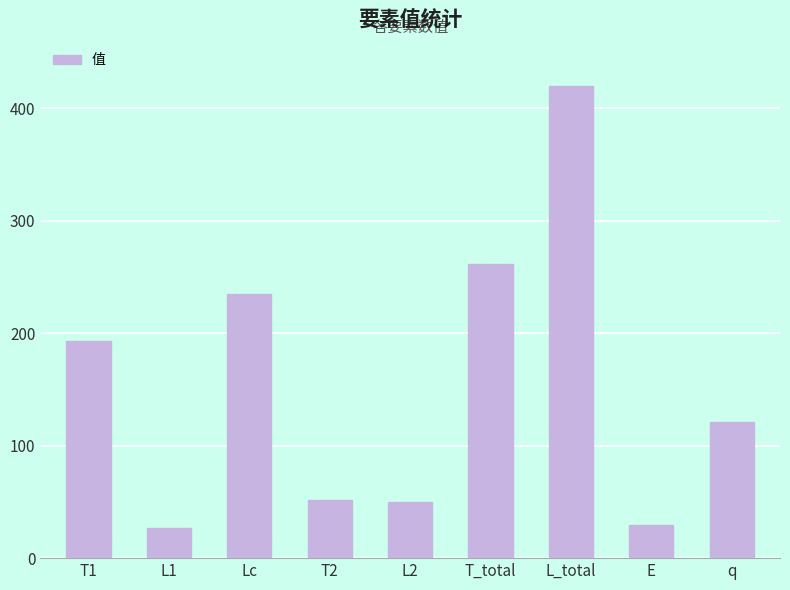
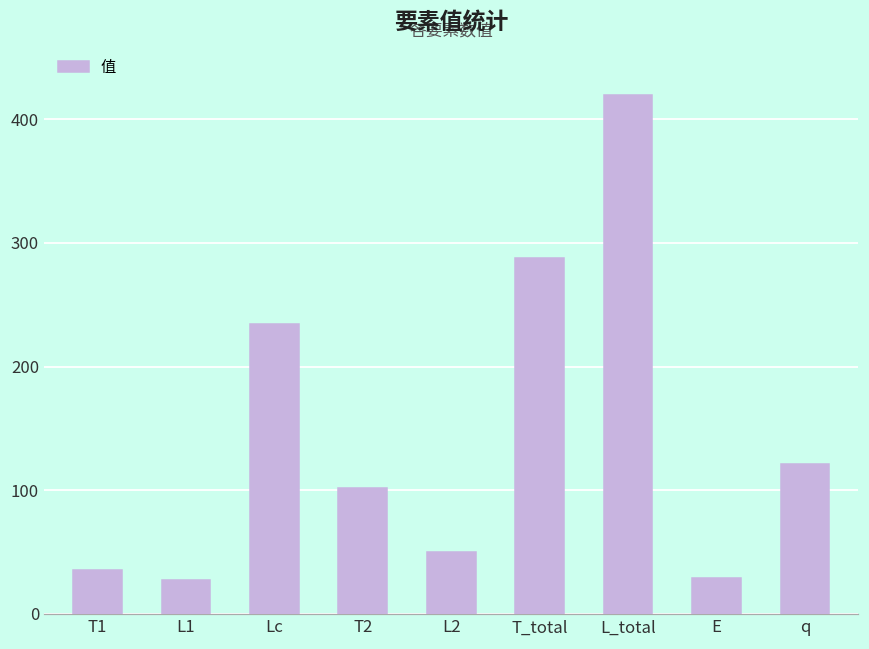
  {
-   "T1": 193,
+   "T1": 36,
    "L1": 27,
    "Lc": 235,
-   "T2": 52,
+   "T2": 102,
    "L2": 50,
-   "T_total": 262,
+   "T_total": 287,
    "L_total": 420,
    "E": 29,
    "q": 121
  }
